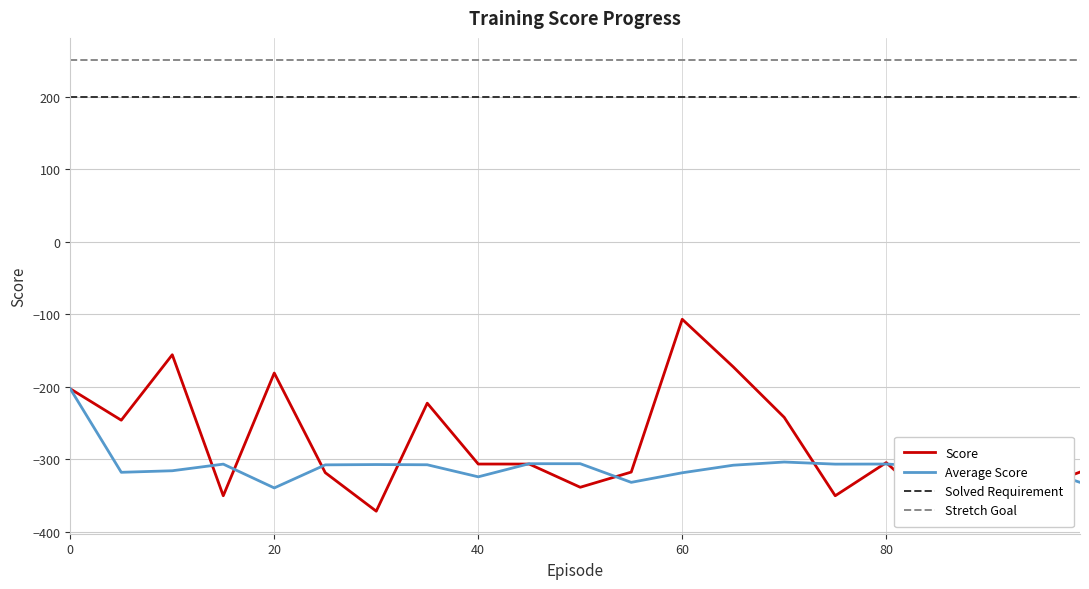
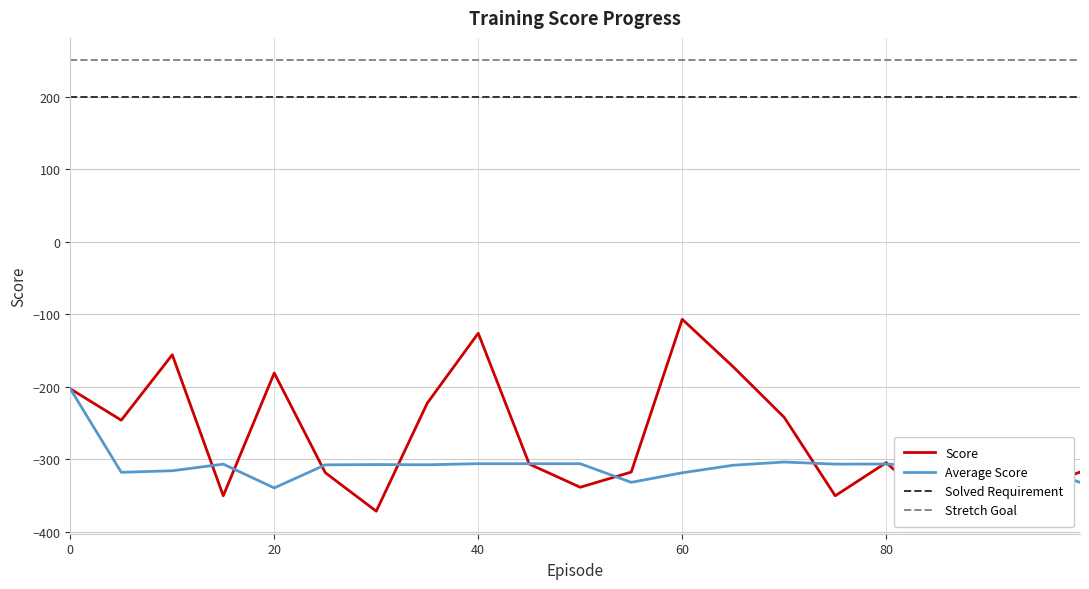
  {
    "Score": {
      "20": -180,
-     "40": -310,
+     "40": -130,
      "60": -110
    },
    "Average Score": {
      "20": -340,
-     "40": -320,
+     "40": -310,
      "60": -320
    },
    "Solved Requirement": {
      "0": 200,
      "20": 200,
      "40": 200,
      "60": 200,
      "80": 200
    },
    "Stretch Goal": {
      "0": 250,
      "20": 250,
      "40": 250,
      "60": 250,
      "80": 250
    }
  }
